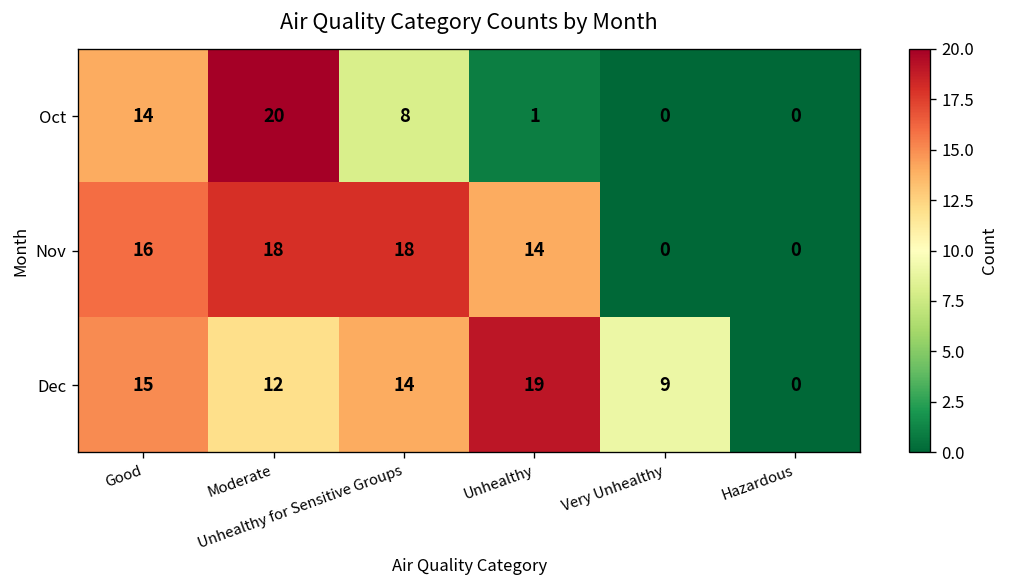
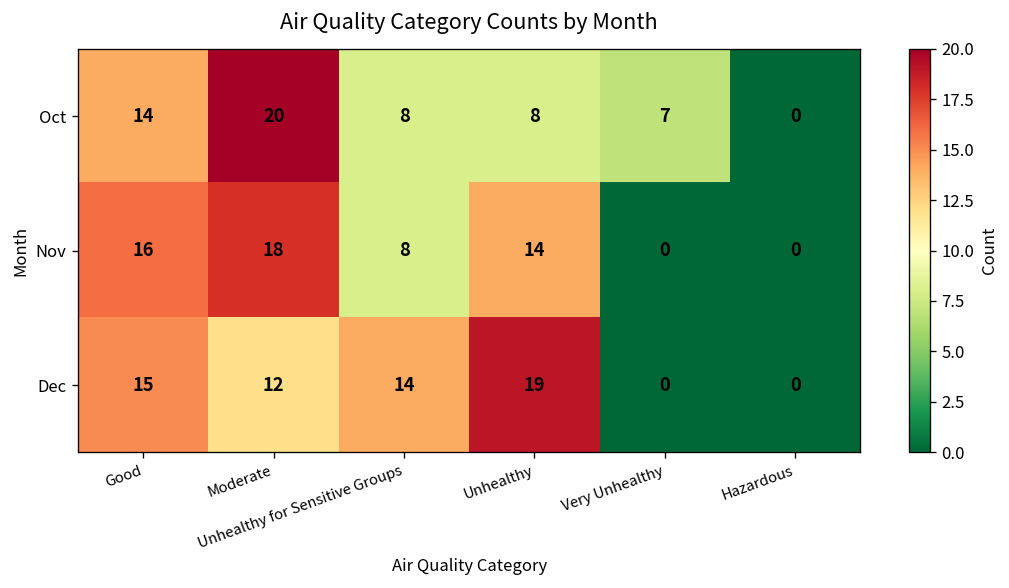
  {
    "Oct": {
      "Good": 14,
      "Moderate": 20,
      "Unhealthy for Sensitive Groups": 8,
-     "Unhealthy": 1,
-     "Very Unhealthy": 0,
+     "Unhealthy": 8,
+     "Very Unhealthy": 7,
      "Hazardous": 0
    },
    "Nov": {
      "Good": 16,
      "Moderate": 18,
-     "Unhealthy for Sensitive Groups": 18,
+     "Unhealthy for Sensitive Groups": 8,
      "Unhealthy": 14,
      "Very Unhealthy": 0,
      "Hazardous": 0
    },
    "Dec": {
      "Good": 15,
      "Moderate": 12,
      "Unhealthy for Sensitive Groups": 14,
      "Unhealthy": 19,
-     "Very Unhealthy": 9,
+     "Very Unhealthy": 0,
      "Hazardous": 0
    }
  }
